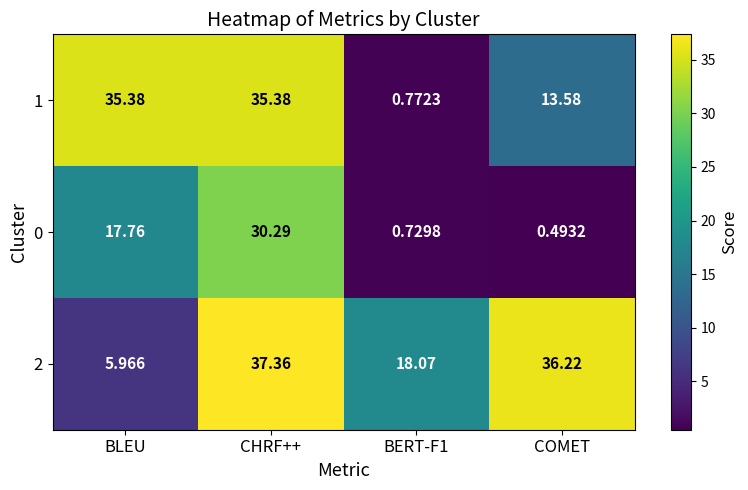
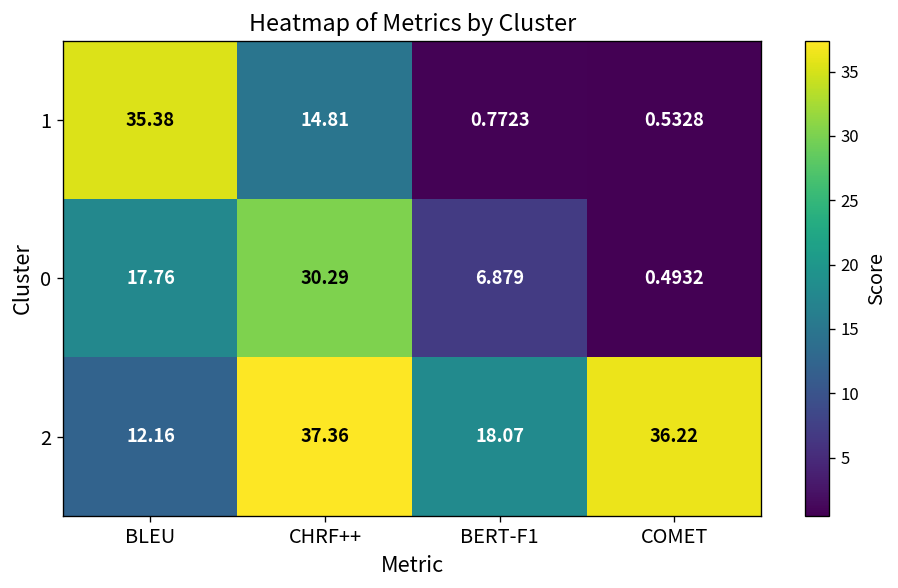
  {
    "1": {
      "BLEU": 35.38,
-     "CHRF++": 35.38,
+     "CHRF++": 14.81,
      "BERT-F1": 0.7723,
-     "COMET": 13.58
+     "COMET": 0.5328
    },
    "0": {
      "BLEU": 17.76,
      "CHRF++": 30.29,
-     "BERT-F1": 0.7298,
+     "BERT-F1": 6.879,
      "COMET": 0.4932
    },
    "2": {
-     "BLEU": 5.966,
+     "BLEU": 12.16,
      "CHRF++": 37.36,
      "BERT-F1": 18.07,
      "COMET": 36.22
    }
  }
